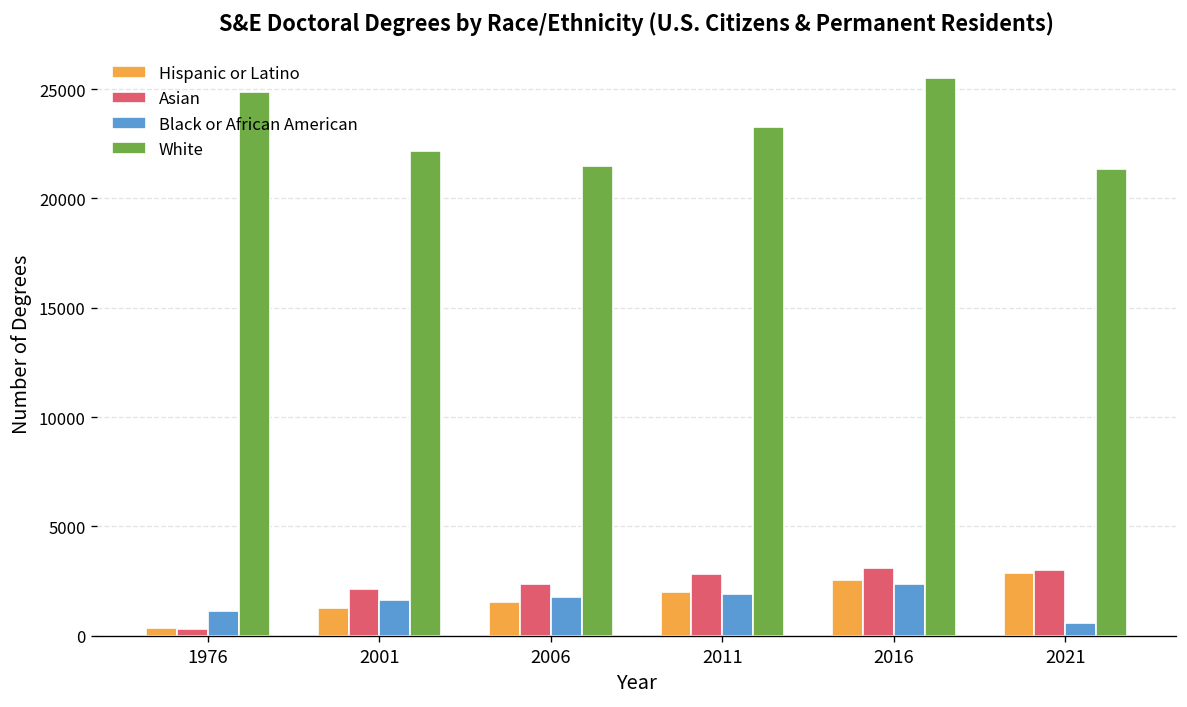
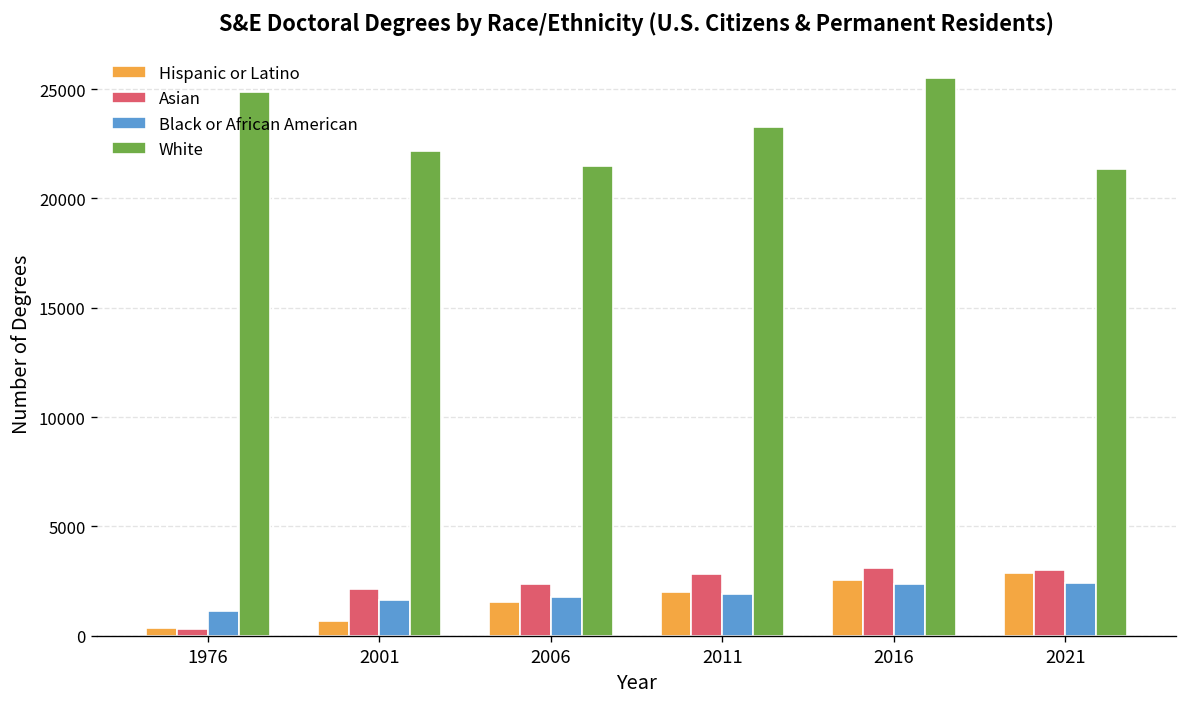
  {
    "Hispanic or Latino": {
      "1976": 400,
-     "2001": 1300,
+     "2001": 700,
      "2006": 1500,
      "2011": 2000,
      "2016": 2500,
      "2021": 2900
    },
    "Asian": {
      "1976": 300,
      "2001": 2100,
      "2006": 2400,
      "2011": 2800,
      "2016": 3100,
      "2021": 3000
    },
    "Black or African American": {
      "1976": 1100,
      "2001": 1600,
      "2006": 1800,
      "2011": 1900,
      "2016": 2400,
-     "2021": 600
+     "2021": 2400
    },
    "White": {
      "1976": 24900,
      "2001": 22200,
      "2006": 21500,
      "2011": 23300,
      "2016": 25500,
      "2021": 21300
    }
  }
